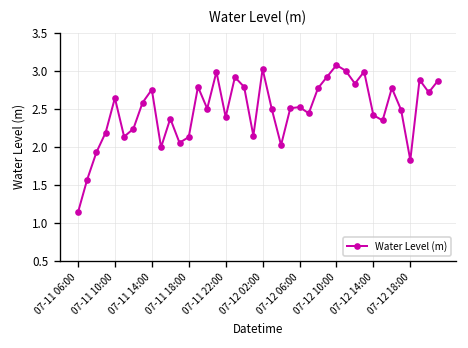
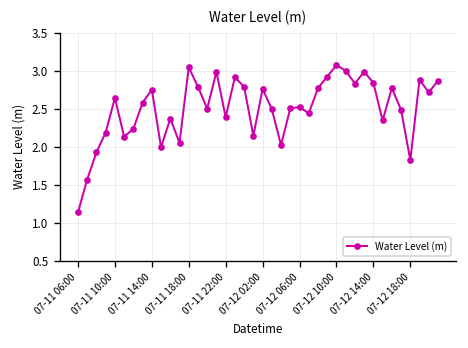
  {
    "07-11 06:00": 1.1,
    "07-11 10:00": 2.6,
    "07-11 14:00": 2.8,
-   "07-11 18:00": 2.1,
+   "07-11 18:00": 3.0,
    "07-11 22:00": 2.4,
-   "07-12 02:00": 3.0,
+   "07-12 02:00": 2.8,
    "07-12 06:00": 2.5,
    "07-12 10:00": 3.1,
-   "07-12 14:00": 2.4,
+   "07-12 14:00": 2.8,
    "07-12 18:00": 1.8
  }
